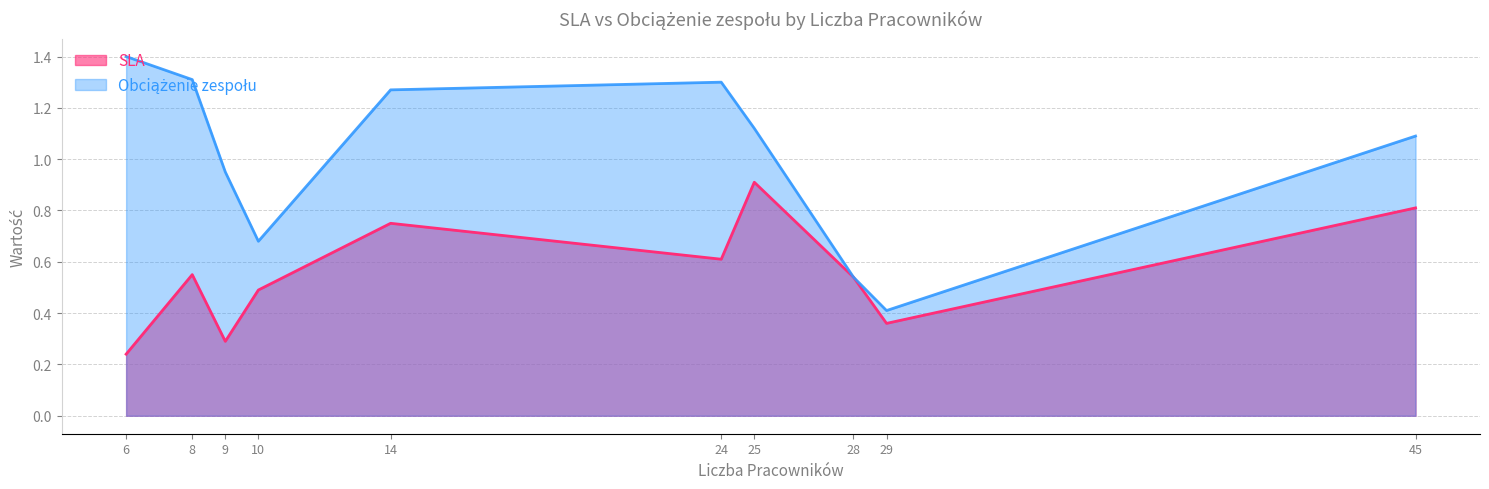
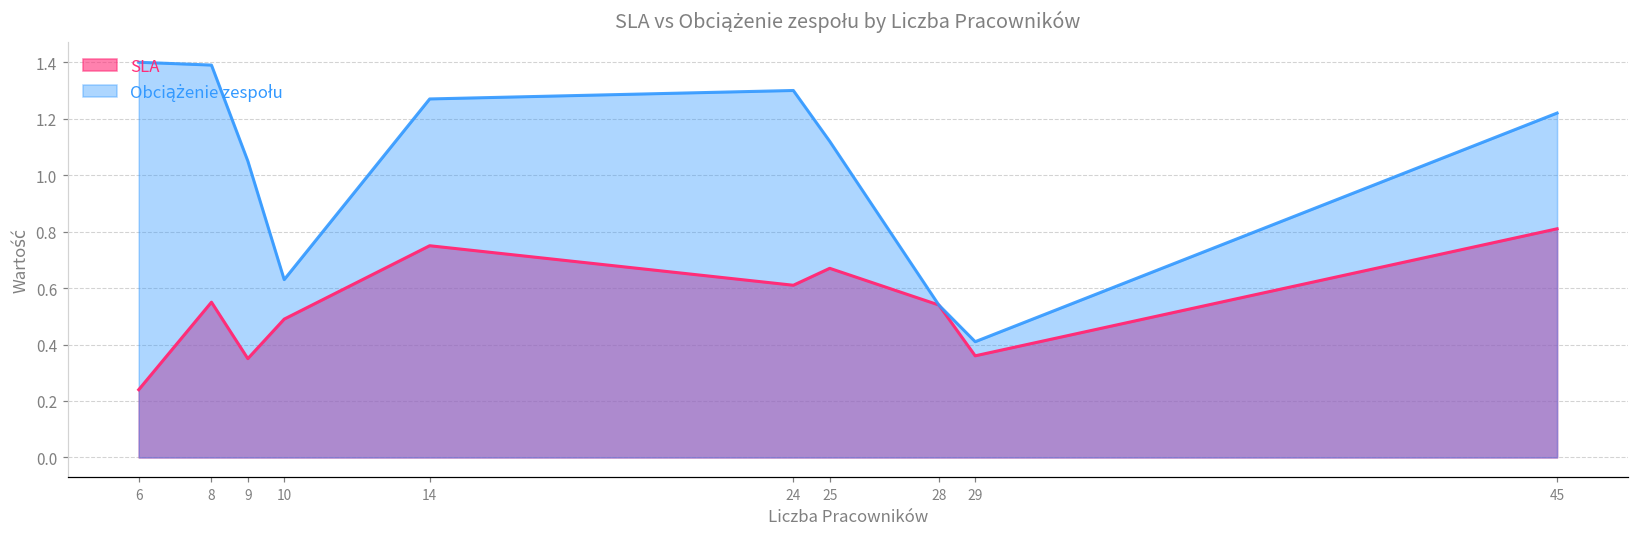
  {
    "SLA": {
      "6": 0.24,
      "8": 0.55,
-     "9": 0.29,
+     "9": 0.35,
      "10": 0.49,
      "14": 0.75,
      "24": 0.61,
-     "25": 0.91,
+     "25": 0.67,
      "29": 0.36,
      "45": 0.81
    },
    "Obciążenie zespołu": {
      "6": 1.40,
-     "8": 1.31,
-     "9": 0.95,
-     "10": 0.68,
+     "8": 1.39,
+     "9": 1.05,
+     "10": 0.63,
      "14": 1.27,
      "24": 1.30,
      "25": 1.12,
      "29": 0.41,
-     "45": 1.09
+     "45": 1.22
    }
  }
